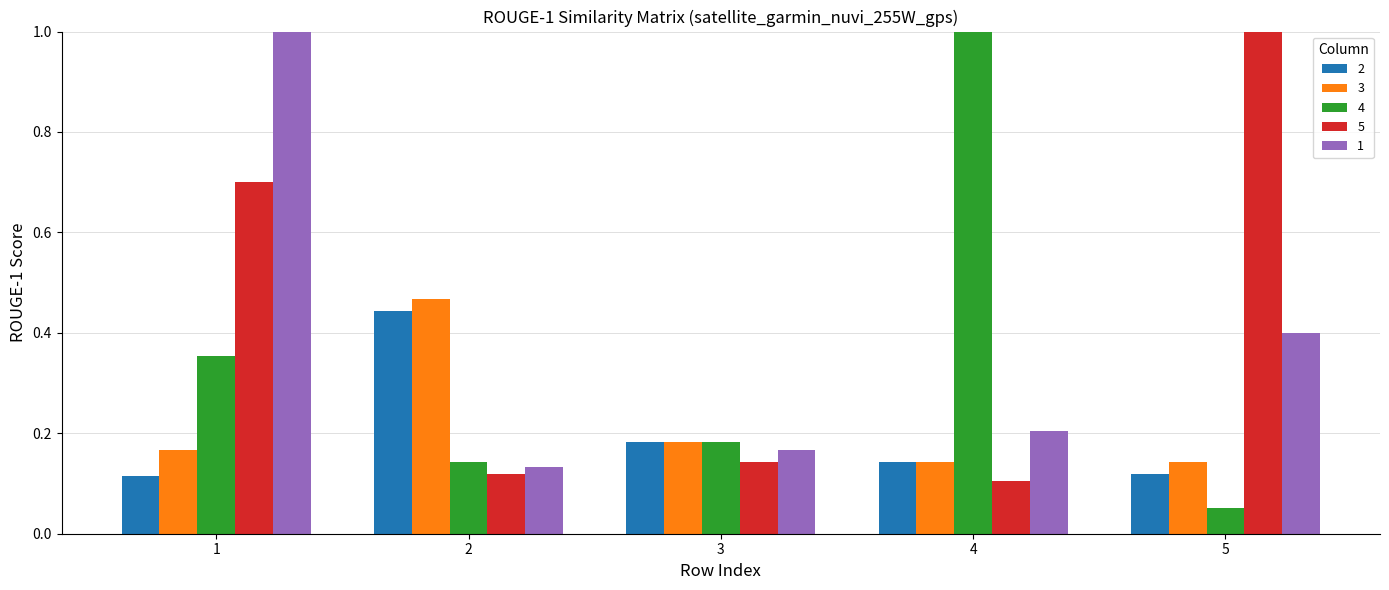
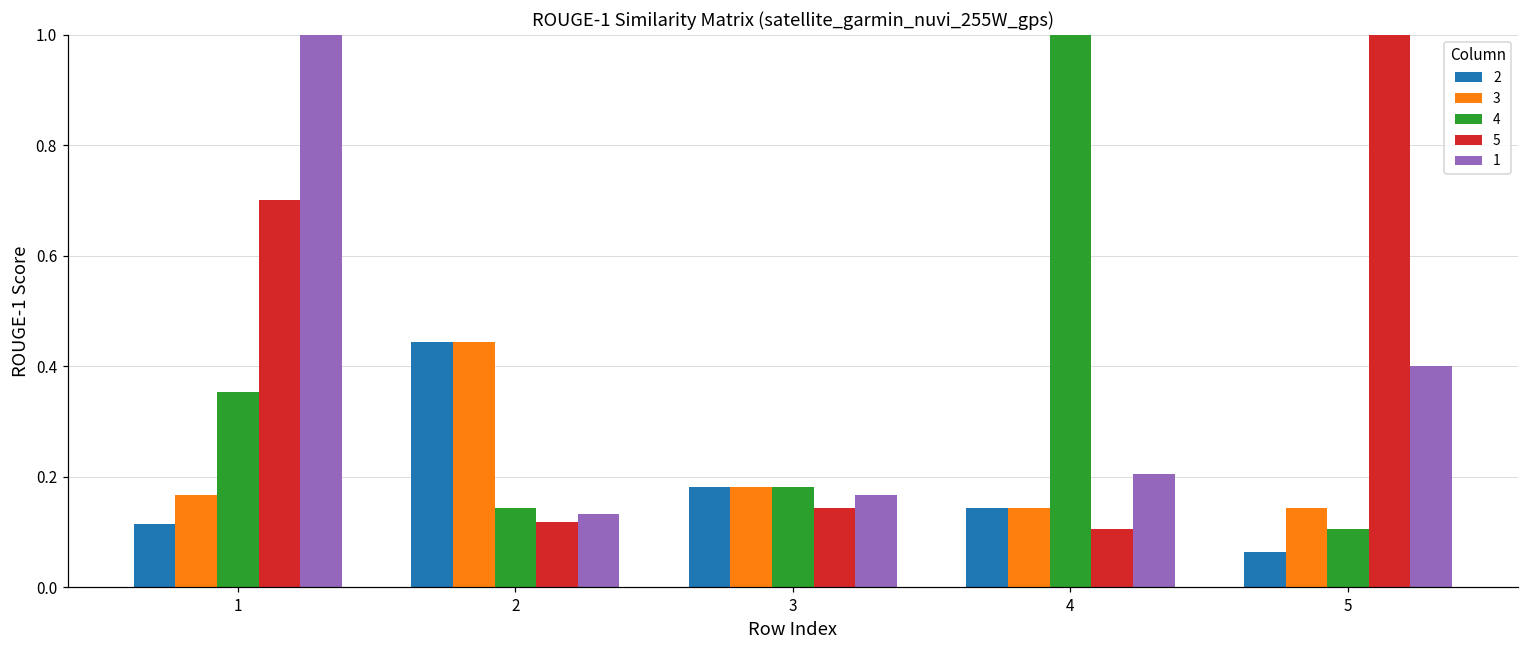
  {
    "2": {
      "1": 0.11,
      "2": 0.44,
      "3": 0.18,
      "4": 0.14,
-     "5": 0.12
+     "5": 0.06
    },
    "3": {
      "1": 0.17,
-     "2": 0.47,
+     "2": 0.44,
      "3": 0.18,
      "4": 0.14,
      "5": 0.14
    },
    "4": {
      "1": 0.35,
      "2": 0.14,
      "3": 0.18,
      "4": 1.00,
-     "5": 0.05
+     "5": 0.11
    },
    "5": {
      "1": 0.70,
      "2": 0.12,
      "3": 0.14,
      "4": 0.11,
      "5": 1.00
    },
    "1": {
      "1": 1.00,
      "2": 0.13,
      "3": 0.17,
      "4": 0.20,
      "5": 0.40
    }
  }
